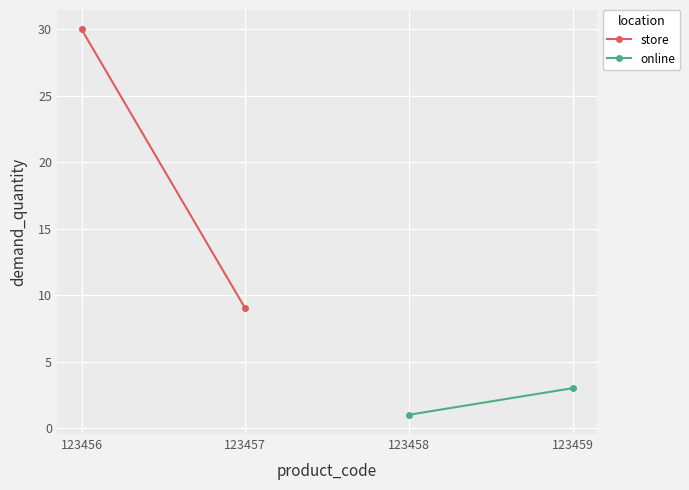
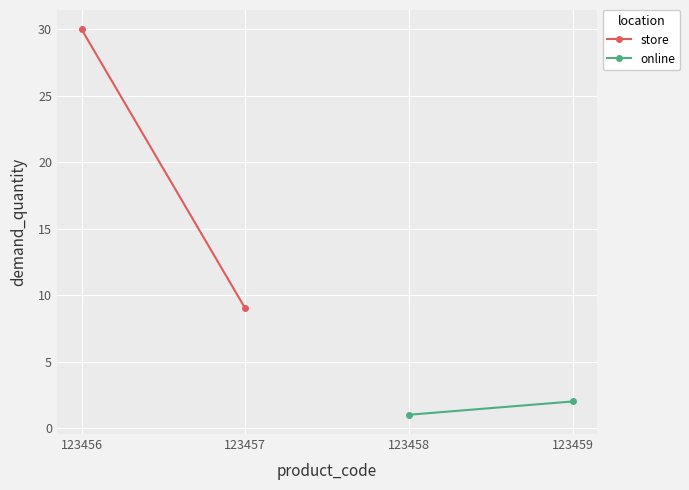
  {
    "store": {
      "123456": 30,
      "123457": 9
    },
    "online": {
      "123458": 1,
-     "123459": 3
+     "123459": 2
    }
  }
